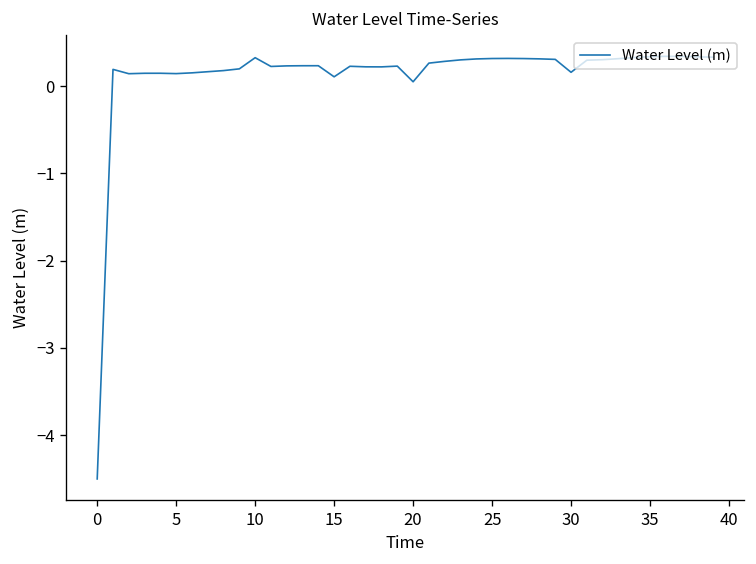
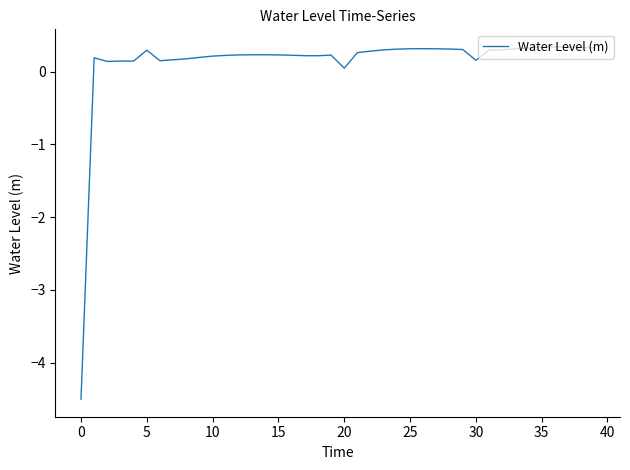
  {
    "0": -4.5,
-   "5": 0.1,
-   "10": 0.3,
-   "15": 0.1,
+   "5": 0.3,
+   "10": 0.2,
+   "15": 0.2,
    "20": 0.0,
    "25": 0.3,
    "30": 0.2
  }
